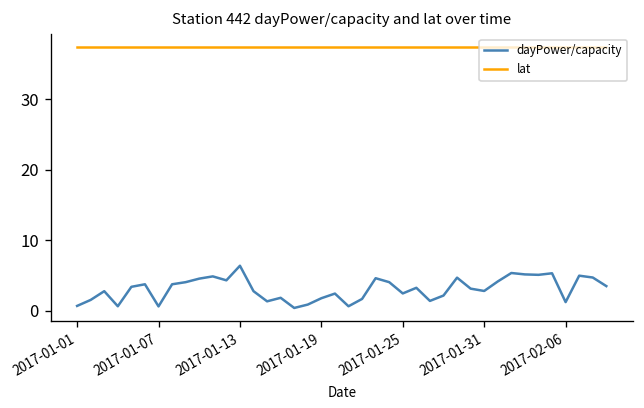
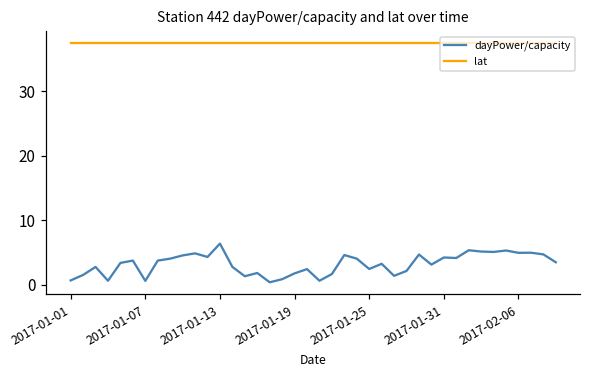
  {
    "dayPower/capacity": {
      "2017-01-01": 1,
      "2017-01-07": 1,
      "2017-01-13": 6,
      "2017-01-19": 2,
      "2017-01-25": 2,
-     "2017-01-31": 3,
-     "2017-02-06": 1
+     "2017-01-31": 4,
+     "2017-02-06": 5
    },
    "lat": {
      "2017-01-01": 37,
      "2017-01-07": 37,
      "2017-01-13": 37,
      "2017-01-19": 37,
      "2017-01-25": 37
    }
  }
